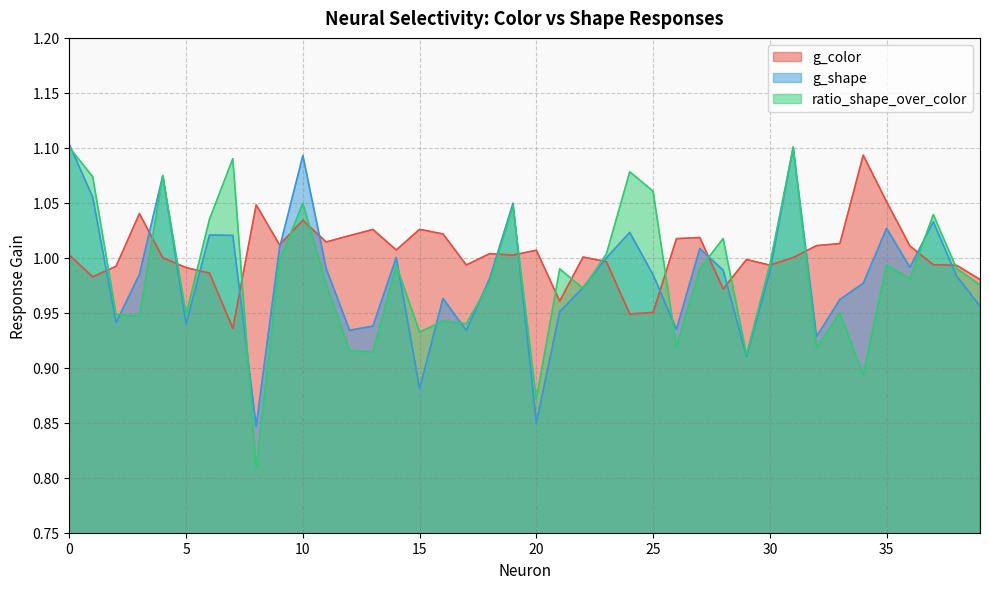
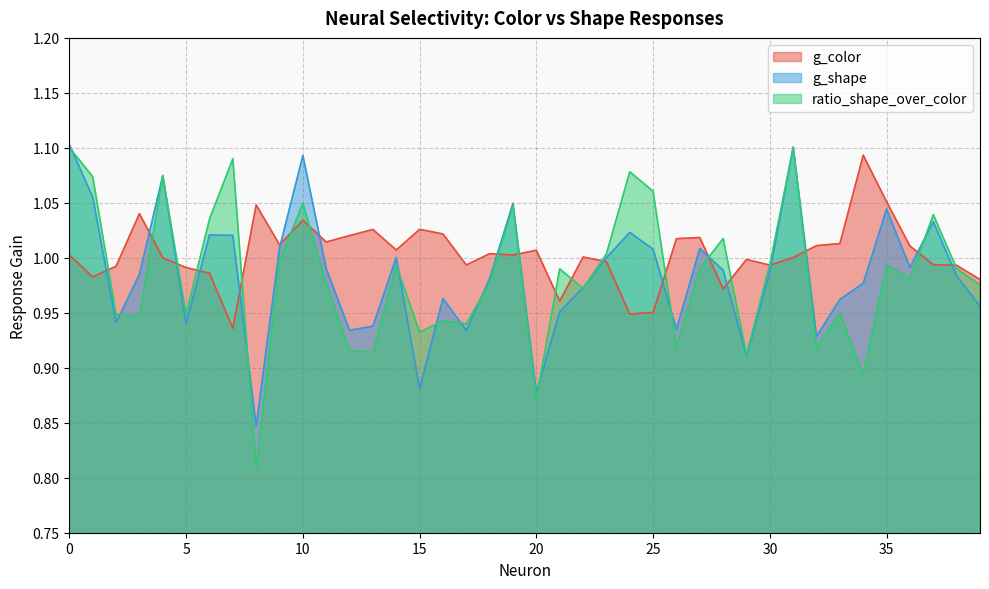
  {
    "g_color": {
      "0": 1.002,
      "5": 0.991,
      "10": 1.034,
      "15": 1.026,
      "20": 1.007,
      "25": 0.950,
      "35": 1.051
    },
    "g_shape": {
      "0": 1.103,
      "5": 0.940,
      "10": 1.093,
      "15": 0.881,
-     "20": 0.850,
-     "25": 0.985,
+     "20": 0.877,
+     "25": 1.008,
      "30": 0.987,
-     "35": 1.027
+     "35": 1.044
    },
    "ratio_shape_over_color": {
      "0": 1.100,
      "5": 0.948,
      "10": 1.050,
      "15": 0.932,
      "20": 0.871,
      "25": 1.061,
      "35": 0.994
    }
  }
